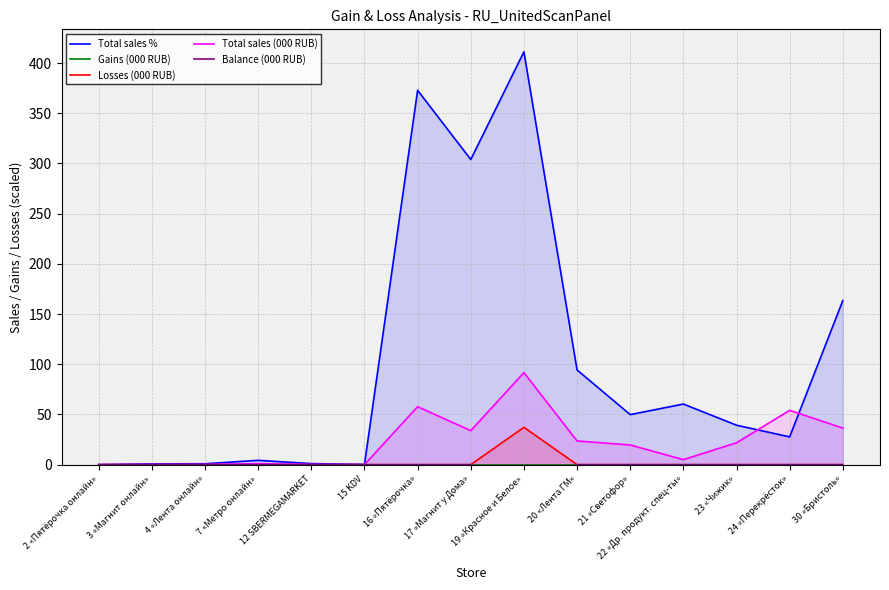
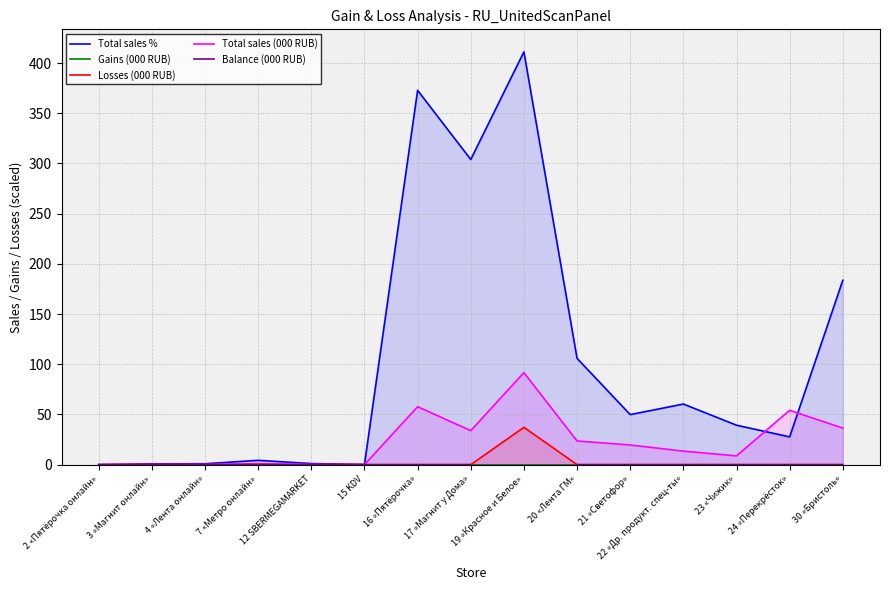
  {
    "Total sales %": {
      "7 «Метро онлайн»": 4,
      "16 «Пятёрочка»": 373,
      "17 «Магнит у Дома»": 304,
      "19 «Красное и Белое»": 411,
-     "20 «Лента ГМ»": 94,
+     "20 «Лента ГМ»": 106,
      "21 «Светофор»": 50,
      "22 «Др. продукт. спец-ты»": 60,
      "23 «Чижик»": 39,
      "24 «Перекрёсток»": 28,
-     "30 «Бристоль»": 163
+     "30 «Бристоль»": 184
    },
    "Gains (000 RUB)": {
      "19 «Красное и Белое»": 0
    },
    "Losses (000 RUB)": {
      "19 «Красное и Белое»": 37
    },
    "Total sales (000 RUB)": {
      "16 «Пятёрочка»": 58,
      "17 «Магнит у Дома»": 34,
      "19 «Красное и Белое»": 92,
      "20 «Лента ГМ»": 24,
      "21 «Светофор»": 20,
-     "22 «Др. продукт. спец-ты»": 5,
-     "23 «Чижик»": 22,
+     "22 «Др. продукт. спец-ты»": 13,
+     "23 «Чижик»": 9,
      "24 «Перекрёсток»": 54,
      "30 «Бристоль»": 36
    }
  }
